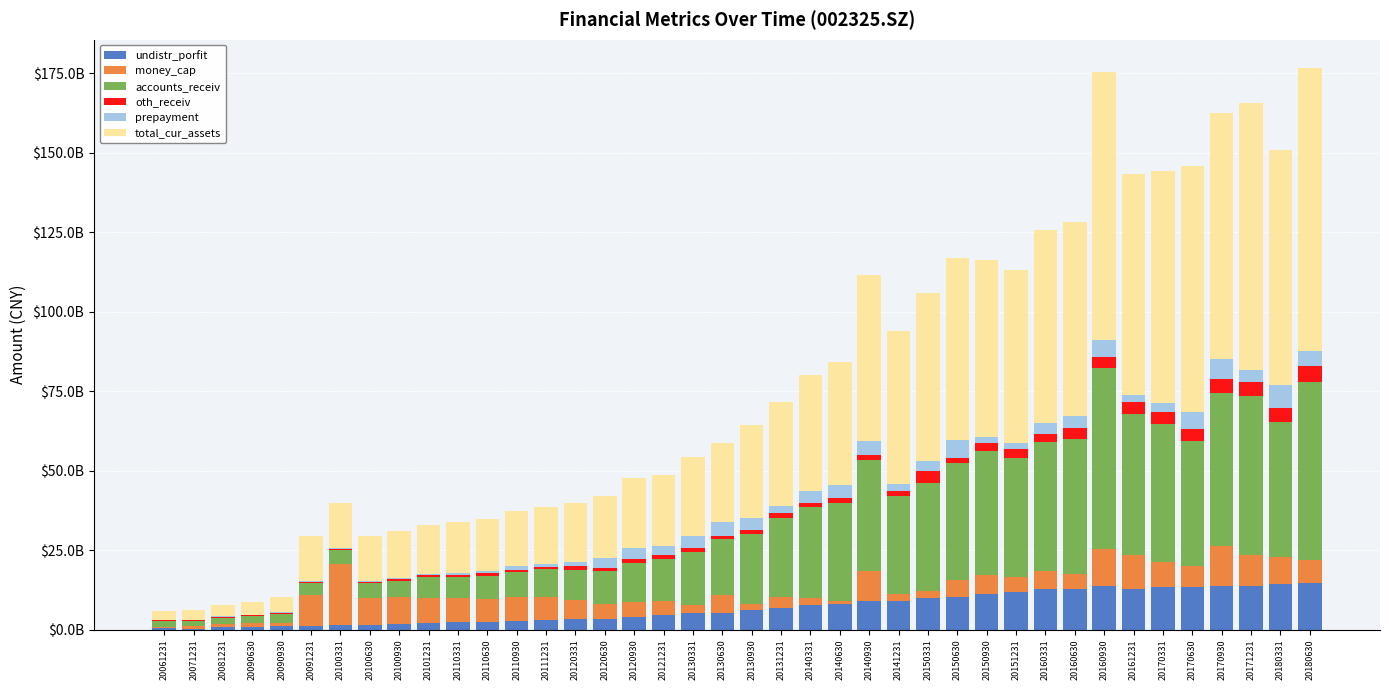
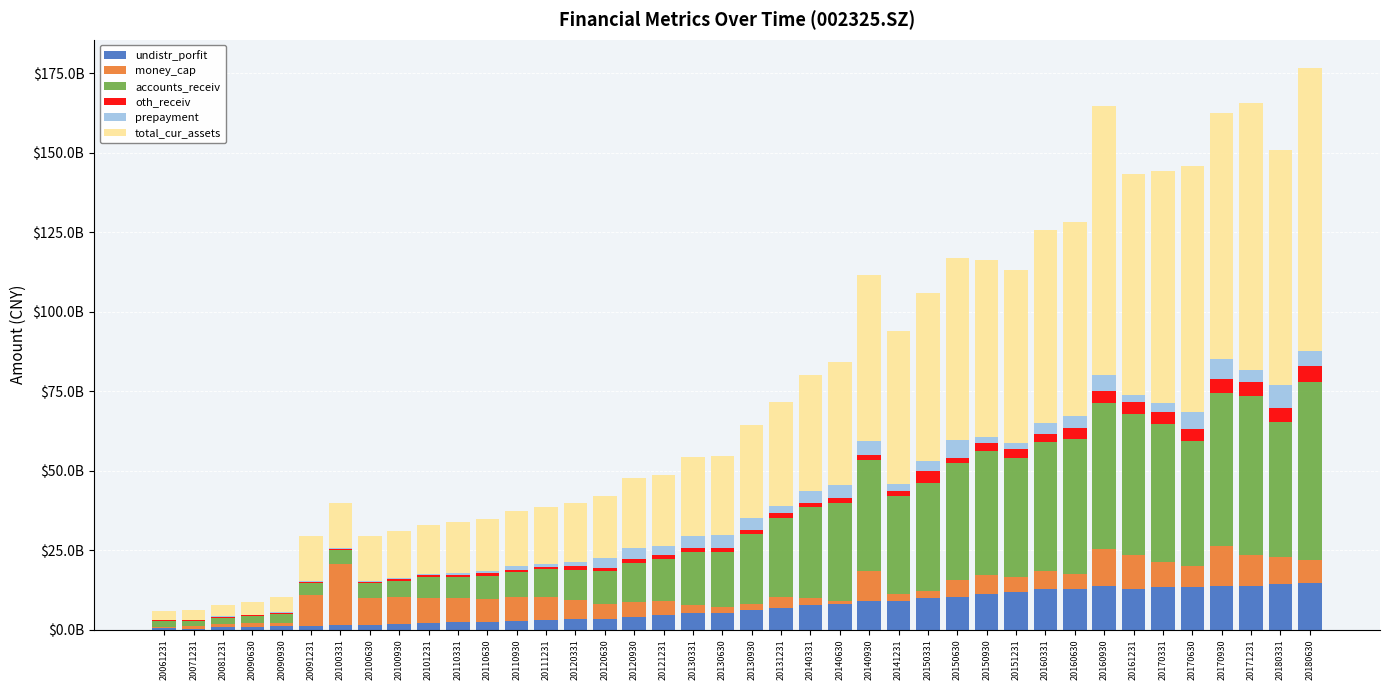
  {
    "money_cap": {
      "20071231": "$1000000000",
      "20081231": "$1000000000",
      "20090630": "$1000000000",
      "20090930": "$1000000000",
      "20091231": "$10000000000",
      "20100331": "$19000000000",
      "20100630": "$8000000000",
      "20100930": "$8000000000",
      "20101231": "$8000000000",
      "20110331": "$8000000000",
      "20110630": "$7000000000",
      "20110930": "$7000000000",
      "20111231": "$7000000000",
      "20120331": "$6000000000",
      "20120630": "$5000000000",
      "20120930": "$5000000000",
      "20121231": "$4000000000",
      "20130331": "$3000000000",
-     "20130630": "$6000000000",
+     "20130630": "$2000000000",
      "20130930": "$2000000000",
      "20131231": "$3000000000",
      "20140331": "$2000000000",
      "20140630": "$1000000000",
      "20140930": "$9000000000",
      "20141231": "$2000000000",
      "20150331": "$2000000000",
      "20150630": "$5000000000",
      "20150930": "$6000000000",
      "20151231": "$5000000000",
      "20160331": "$6000000000",
      "20160630": "$5000000000",
      "20160930": "$12000000000",
      "20161231": "$11000000000",
      "20170331": "$8000000000",
      "20170630": "$7000000000",
      "20170930": "$12000000000",
      "20171231": "$10000000000",
      "20180331": "$9000000000",
      "20180630": "$7000000000"
    },
    "accounts_receiv": {
      "20061231": "$2000000000",
      "20071231": "$1000000000",
      "20081231": "$2000000000",
      "20090630": "$2000000000",
      "20090930": "$3000000000",
      "20091231": "$4000000000",
      "20100331": "$4000000000",
      "20100630": "$5000000000",
      "20100930": "$5000000000",
      "20101231": "$6000000000",
      "20110331": "$7000000000",
      "20110630": "$7000000000",
      "20110930": "$8000000000",
      "20111231": "$9000000000",
      "20120331": "$9000000000",
      "20120630": "$10000000000",
      "20120930": "$12000000000",
      "20121231": "$13000000000",
      "20130331": "$17000000000",
      "20130630": "$17000000000",
      "20130930": "$22000000000",
      "20131231": "$25000000000",
      "20140331": "$29000000000",
      "20140630": "$31000000000",
      "20140930": "$35000000000",
      "20141231": "$31000000000",
      "20150331": "$34000000000",
      "20150630": "$37000000000",
      "20150930": "$39000000000",
      "20151231": "$37000000000",
      "20160331": "$41000000000",
      "20160630": "$43000000000",
-     "20160930": "$57000000000",
+     "20160930": "$46000000000",
      "20161231": "$44000000000",
      "20170331": "$44000000000",
      "20170630": "$39000000000",
      "20170930": "$48000000000",
      "20171231": "$50000000000",
      "20180331": "$42000000000",
      "20180630": "$56000000000"
    }
  }
